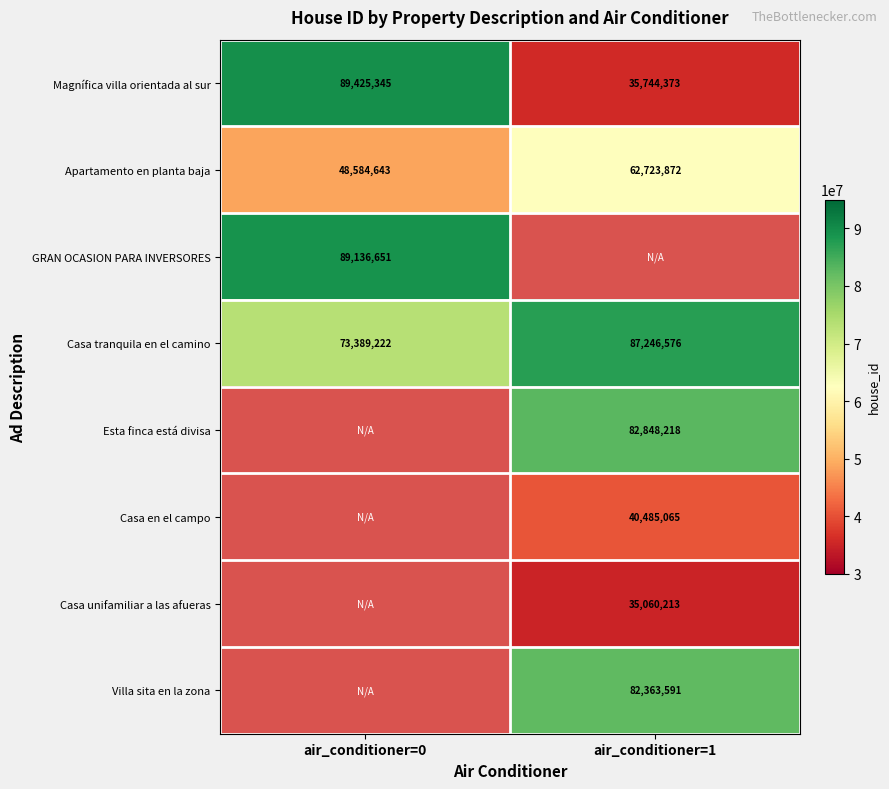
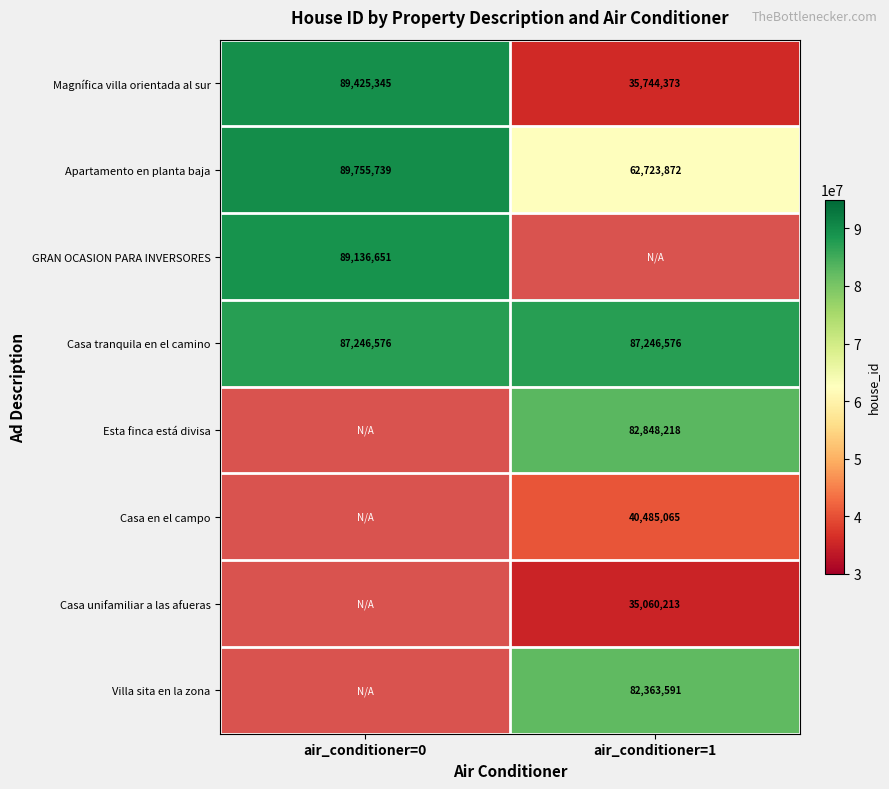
  {
    "Magnífica villa orientada al sur": {
      "air_conditioner=0": "89,425,345",
      "air_conditioner=1": "35,744,373"
    },
    "Apartamento en planta baja": {
-     "air_conditioner=0": "48,584,643",
+     "air_conditioner=0": "89,755,739",
      "air_conditioner=1": "62,723,872"
    },
    "GRAN OCASION PARA INVERSORES": {
      "air_conditioner=0": "89,136,651"
    },
    "Casa tranquila en el camino": {
-     "air_conditioner=0": "73,389,222",
+     "air_conditioner=0": "87,246,576",
      "air_conditioner=1": "87,246,576"
    },
    "Esta finca está divisa": {
      "air_conditioner=1": "82,848,218"
    },
    "Casa en el campo": {
      "air_conditioner=1": "40,485,065"
    },
    "Casa unifamiliar a las afueras": {
      "air_conditioner=1": "35,060,213"
    },
    "Villa sita en la zona": {
      "air_conditioner=1": "82,363,591"
    }
  }
